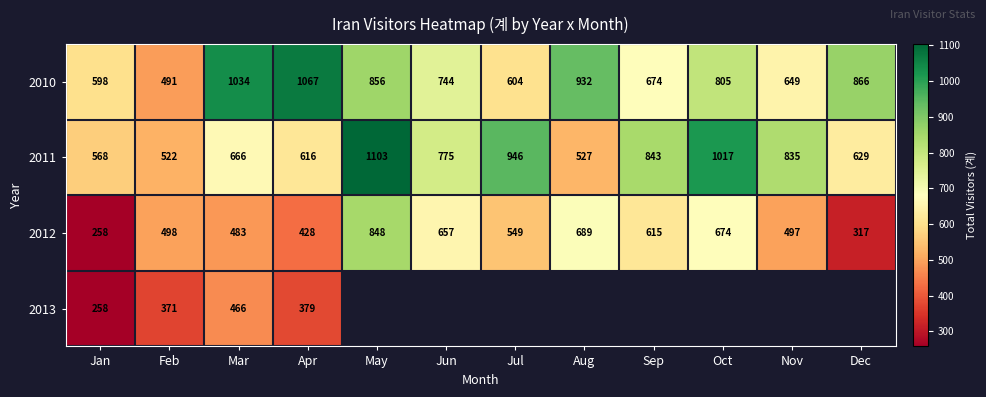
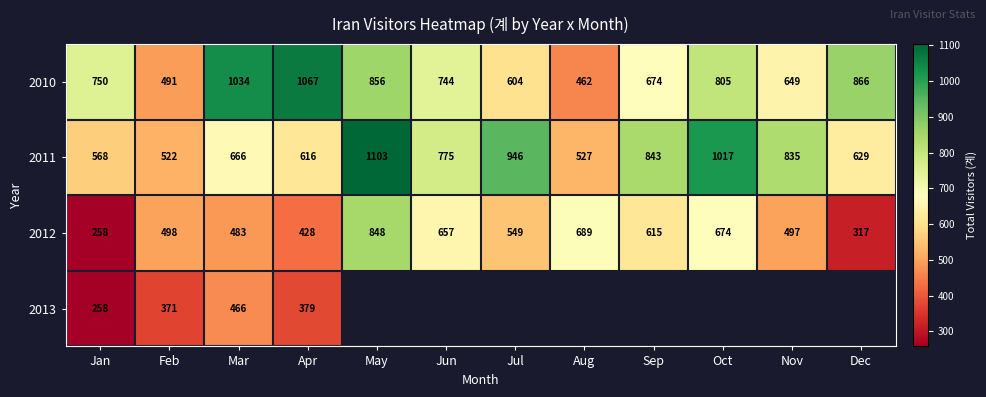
  {
    "2010": {
-     "Jan": 598,
+     "Jan": 750,
      "Feb": 491,
      "Mar": 1034,
      "Apr": 1067,
      "May": 856,
      "Jun": 744,
      "Jul": 604,
-     "Aug": 932,
+     "Aug": 462,
      "Sep": 674,
      "Oct": 805,
      "Nov": 649,
      "Dec": 866
    },
    "2011": {
      "Jan": 568,
      "Feb": 522,
      "Mar": 666,
      "Apr": 616,
      "May": 1103,
      "Jun": 775,
      "Jul": 946,
      "Aug": 527,
      "Sep": 843,
      "Oct": 1017,
      "Nov": 835,
      "Dec": 629
    },
    "2012": {
      "Jan": 258,
      "Feb": 498,
      "Mar": 483,
      "Apr": 428,
      "May": 848,
      "Jun": 657,
      "Jul": 549,
      "Aug": 689,
      "Sep": 615,
      "Oct": 674,
      "Nov": 497,
      "Dec": 317
    },
    "2013": {
      "Jan": 258,
      "Feb": 371,
      "Mar": 466,
      "Apr": 379
    }
  }
